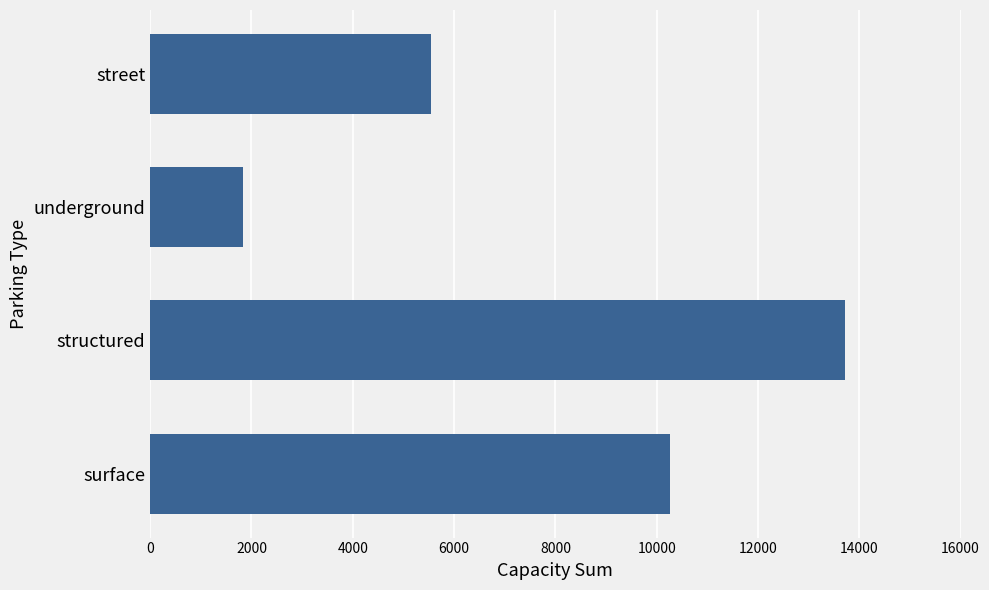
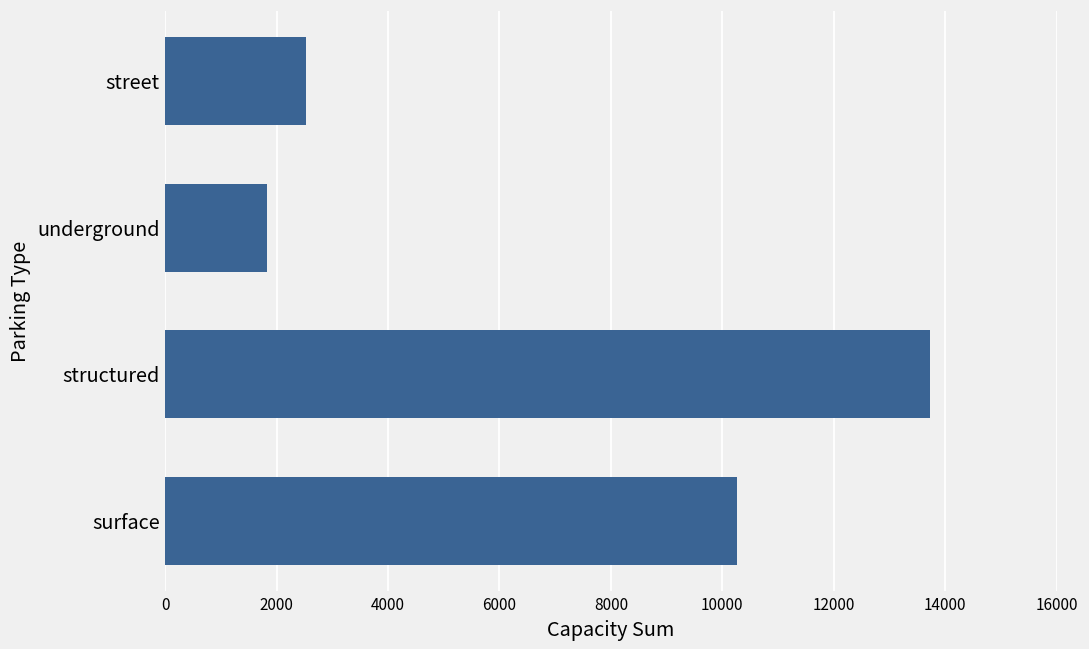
  {
-   "street": 5500,
+   "street": 2500,
    "underground": 1800,
    "structured": 13700,
    "surface": 10300
  }
